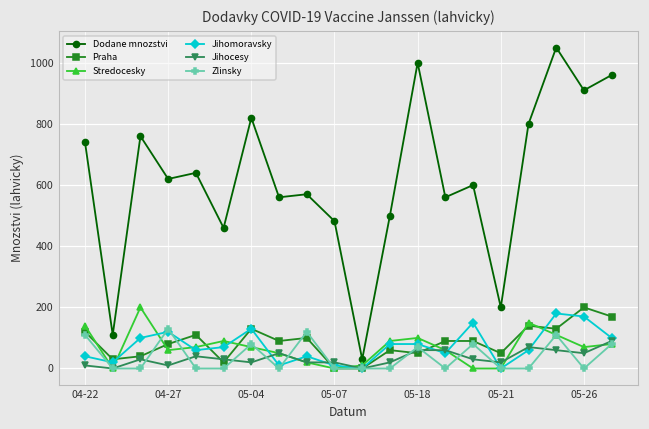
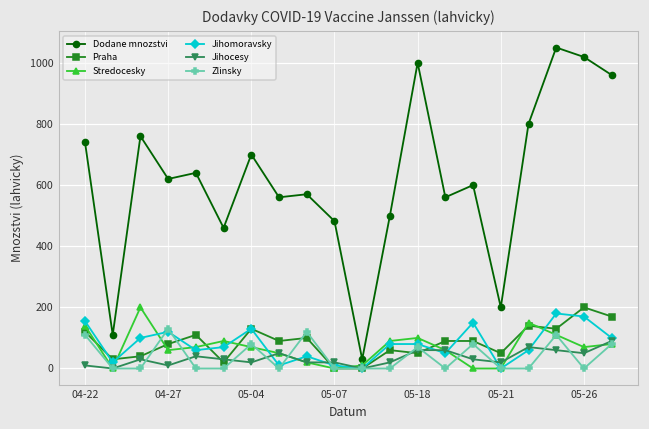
  {
    "Dodane mnozstvi": {
      "04-22": 740,
      "04-27": 620,
-     "05-04": 820,
+     "05-04": 700,
      "05-07": 480,
      "05-18": 1000,
      "05-21": 200,
-     "05-26": 910
+     "05-26": 1020
    },
    "Stredocesky": {
      "04-22": 140,
      "04-27": 60,
      "05-04": 70,
      "05-18": 100,
      "05-26": 70
    },
    "Jihomoravsky": {
-     "04-22": 40,
+     "04-22": 160,
      "04-27": 120,
      "05-07": 10,
      "05-18": 80,
      "05-26": 170
    },
    "Zlinsky": {
      "04-22": 110,
      "04-27": 130,
      "05-04": 80,
      "05-18": 70,
      "05-26": 0
    }
  }
